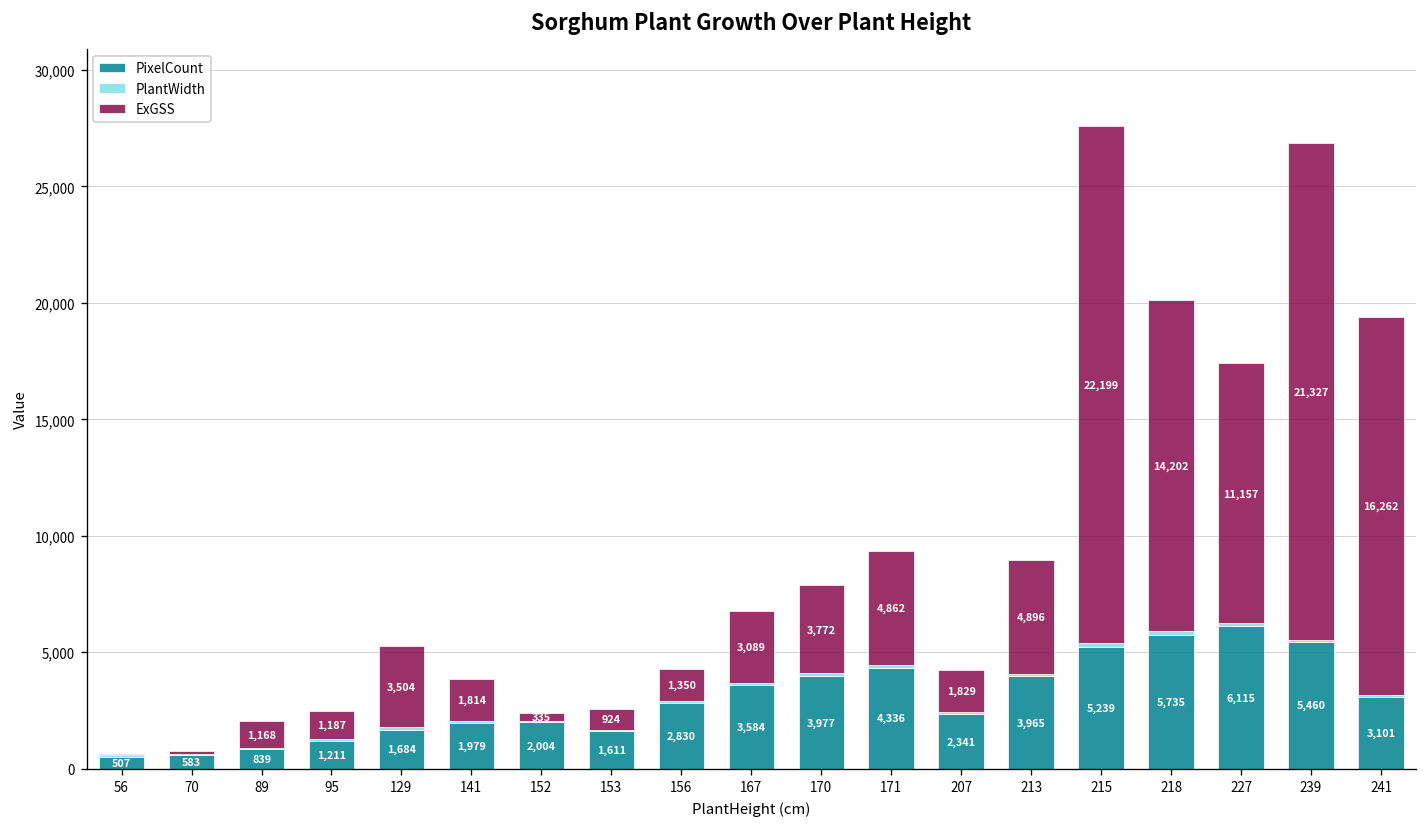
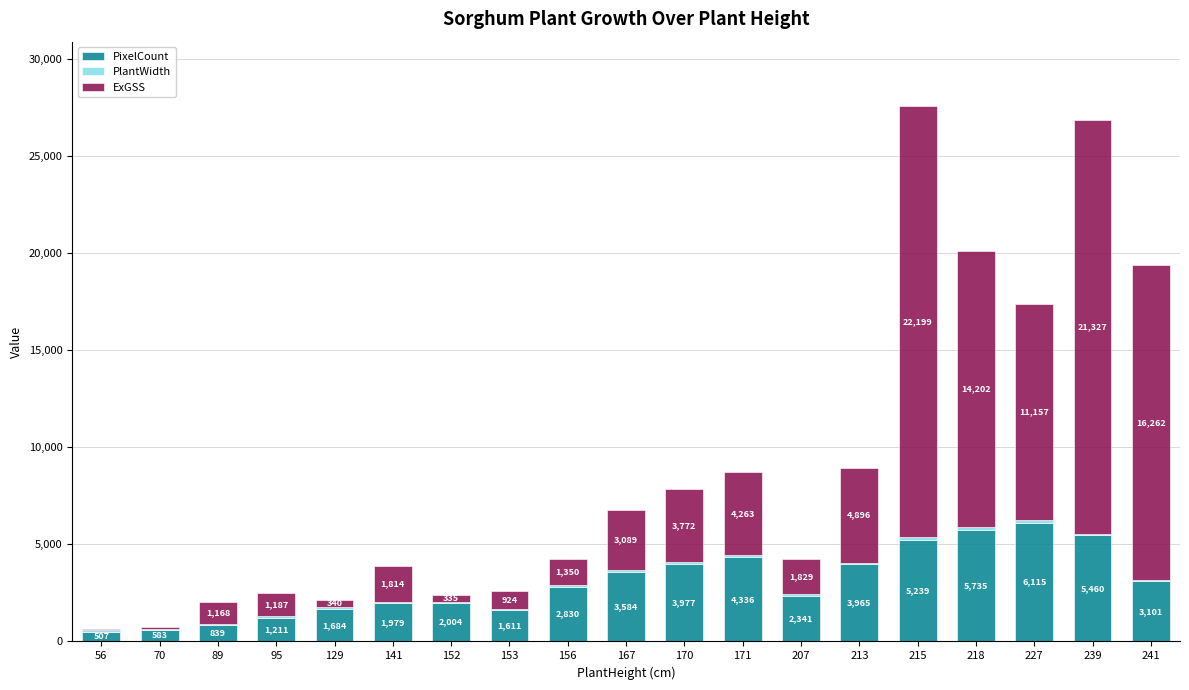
  {
    "PixelCount": {
      "56": "507",
      "70": "583",
      "89": "839",
      "95": "1,211",
      "129": "1,684",
      "141": "1,979",
      "152": "2,004",
      "153": "1,611",
      "156": "2,830",
      "167": "3,584",
      "170": "3,977",
      "171": "4,336",
      "207": "2,341",
      "213": "3,965",
      "215": "5,239",
      "218": "5,735",
      "227": "6,115",
      "239": "5,460",
      "241": "3,101"
    },
    "PlantWidth": {
      "215": "100",
      "218": "200"
    },
    "ExGSS": {
      "89": "1,168",
-     "129": "3,504",
+     "129": "340",
      "153": "924",
      "156": "1,350",
      "170": "3,772",
-     "171": "4,862",
+     "171": "4,263",
      "213": "4,896",
      "215": "22,199",
      "227": "11,157",
      "239": "21,327"
    }
  }
